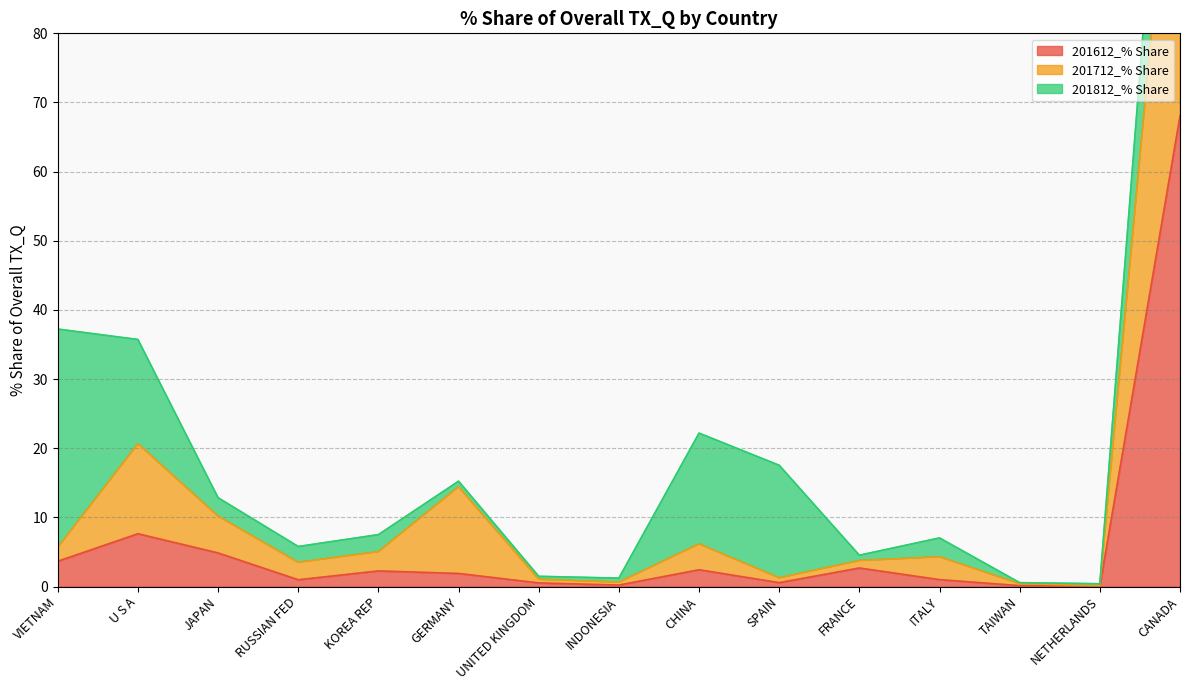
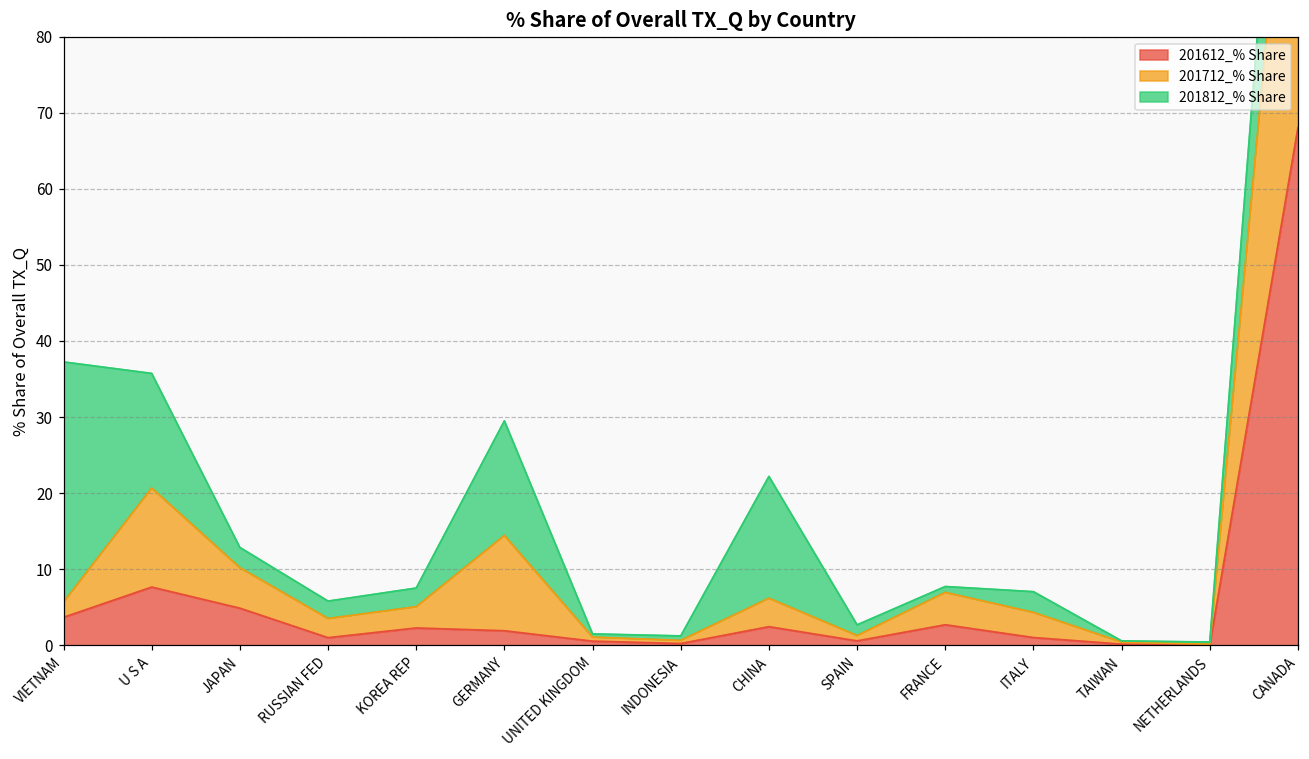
  {
    "201612_% Share": {
      "VIETNAM": 4,
      "U S A": 8,
      "JAPAN": 5,
      "RUSSIAN FED": 1,
      "KOREA REP": 2,
      "GERMANY": 2,
      "UNITED KINGDOM": 1,
      "INDONESIA": 0,
      "CHINA": 2,
      "SPAIN": 1,
      "FRANCE": 3,
      "ITALY": 1,
      "CANADA": 68
    },
    "201712_% Share": {
      "VIETNAM": 2,
      "U S A": 13,
      "JAPAN": 5,
      "RUSSIAN FED": 3,
      "KOREA REP": 3,
      "GERMANY": 13,
      "UNITED KINGDOM": 1,
      "INDONESIA": 0,
      "CHINA": 4,
      "SPAIN": 1,
-     "FRANCE": 1,
+     "FRANCE": 4,
      "ITALY": 3
    },
    "201812_% Share": {
      "VIETNAM": 32,
      "U S A": 15,
      "JAPAN": 3,
      "RUSSIAN FED": 2,
      "KOREA REP": 2,
-     "GERMANY": 1,
+     "GERMANY": 15,
      "UNITED KINGDOM": 0,
      "INDONESIA": 1,
      "CHINA": 16,
-     "SPAIN": 16,
+     "SPAIN": 1,
      "FRANCE": 1,
      "ITALY": 3
    }
  }
